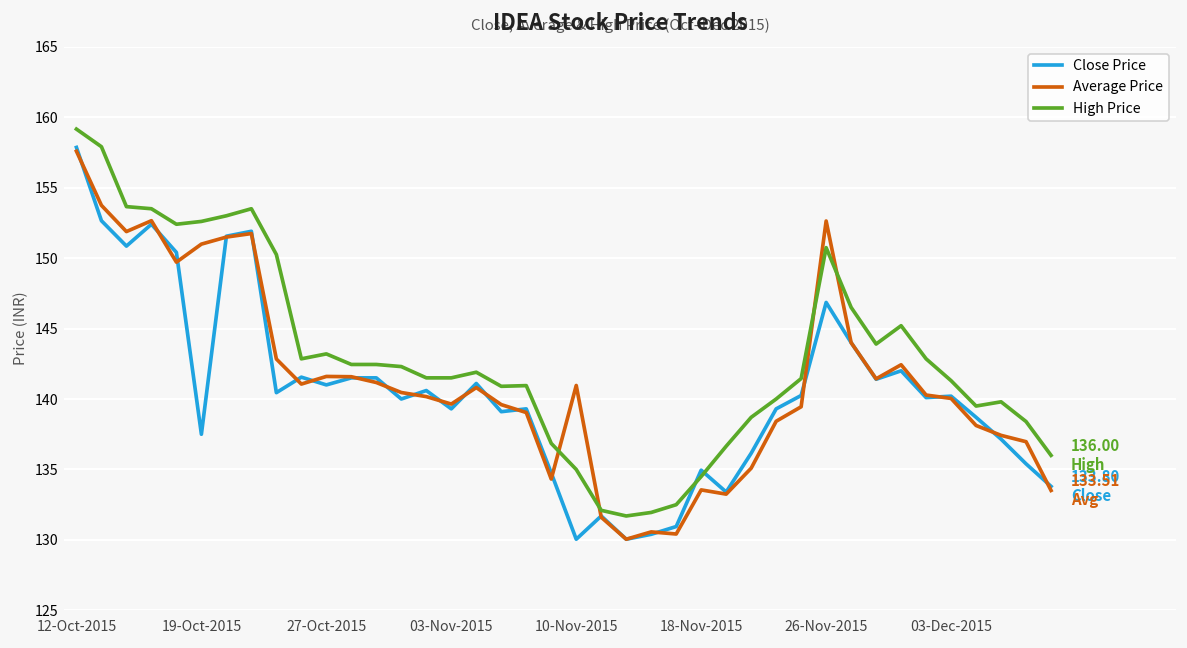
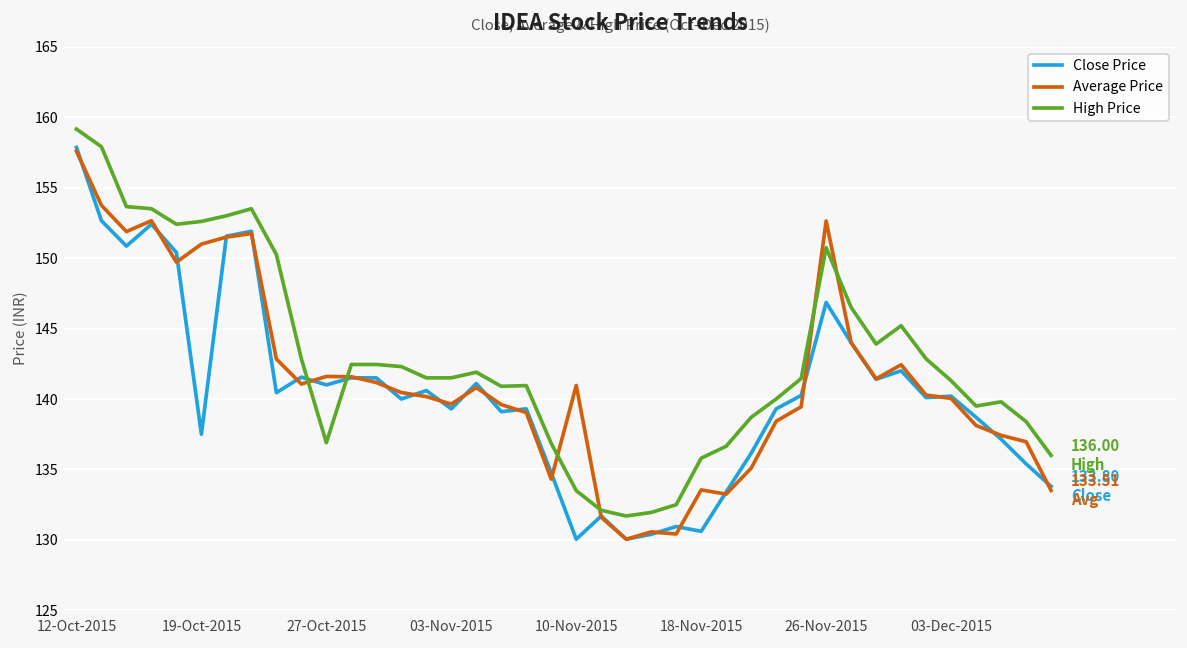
  {
    "Close Price": {
      "12-Oct-2015": 157.9,
      "19-Oct-2015": 137.5,
      "27-Oct-2015": 141.0,
      "03-Nov-2015": 139.3,
      "10-Nov-2015": 130.1,
-     "18-Nov-2015": 135.0,
+     "18-Nov-2015": 130.6,
      "26-Nov-2015": 146.9
    },
    "Average Price": {
      "12-Oct-2015": 157.6,
      "19-Oct-2015": 151.0,
      "27-Oct-2015": 141.6,
      "03-Nov-2015": 139.6,
      "10-Nov-2015": 141.0,
      "18-Nov-2015": 133.6,
      "26-Nov-2015": 152.6
    },
    "High Price": {
      "12-Oct-2015": 159.2,
      "19-Oct-2015": 152.6,
-     "27-Oct-2015": 143.2,
+     "27-Oct-2015": 136.9,
      "03-Nov-2015": 141.5,
-     "10-Nov-2015": 135.0,
-     "18-Nov-2015": 134.5,
+     "10-Nov-2015": 133.5,
+     "18-Nov-2015": 135.8,
      "26-Nov-2015": 150.7,
      "03-Dec-2015": 141.3
    }
  }
